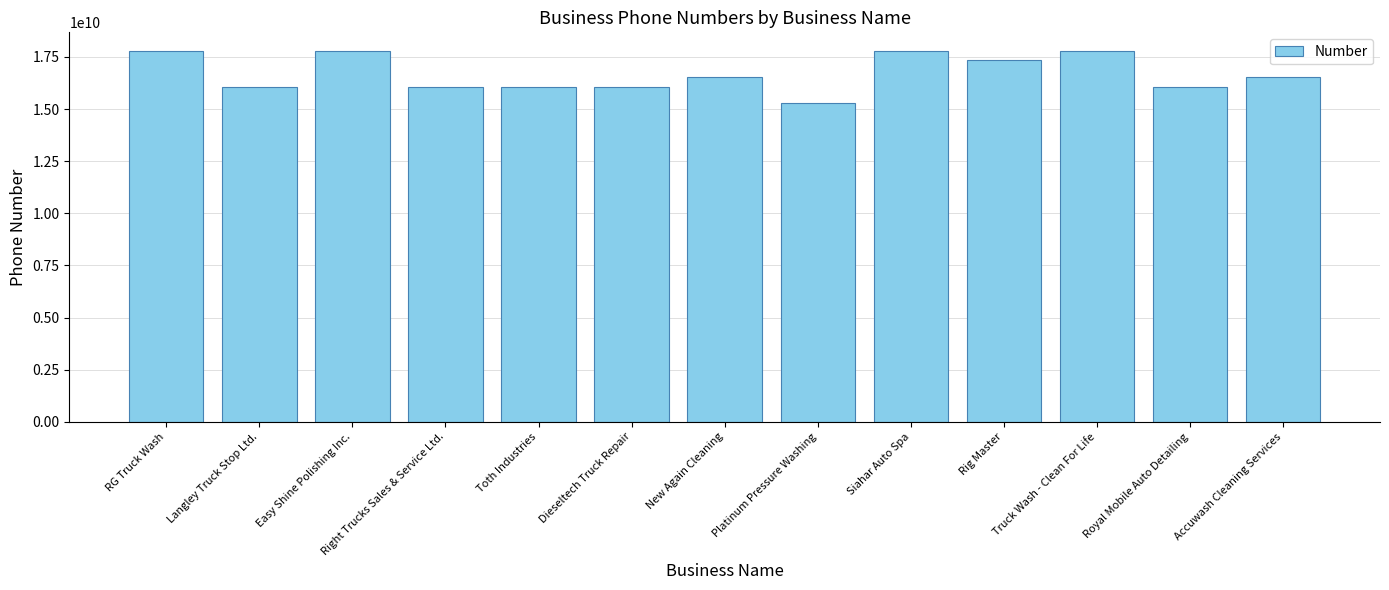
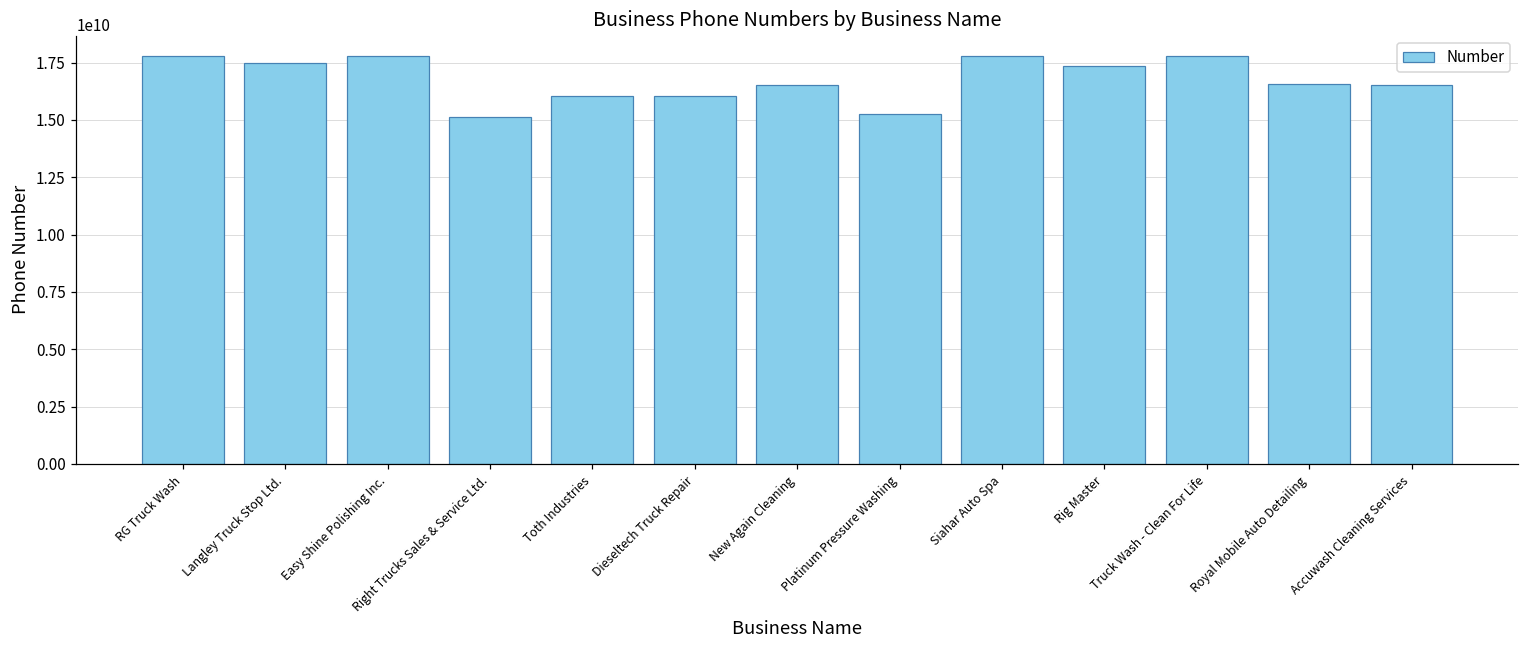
  {
    "RG Truck Wash": 17800000000,
-   "Langley Truck Stop Ltd.": 16000000000,
+   "Langley Truck Stop Ltd.": 17500000000,
    "Easy Shine Polishing Inc.": 17800000000,
-   "Right Trucks Sales & Service Ltd.": 16000000000,
+   "Right Trucks Sales & Service Ltd.": 15100000000,
    "Toth Industries": 16000000000,
    "Dieseltech Truck Repair": 16000000000,
    "New Again Cleaning": 16500000000,
    "Platinum Pressure Washing": 15300000000,
    "Siahar Auto Spa": 17800000000,
    "Rig Master": 17400000000,
    "Truck Wash - Clean For Life": 17800000000,
-   "Royal Mobile Auto Detailing": 16000000000,
+   "Royal Mobile Auto Detailing": 16600000000,
    "Accuwash Cleaning Services": 16500000000
  }
